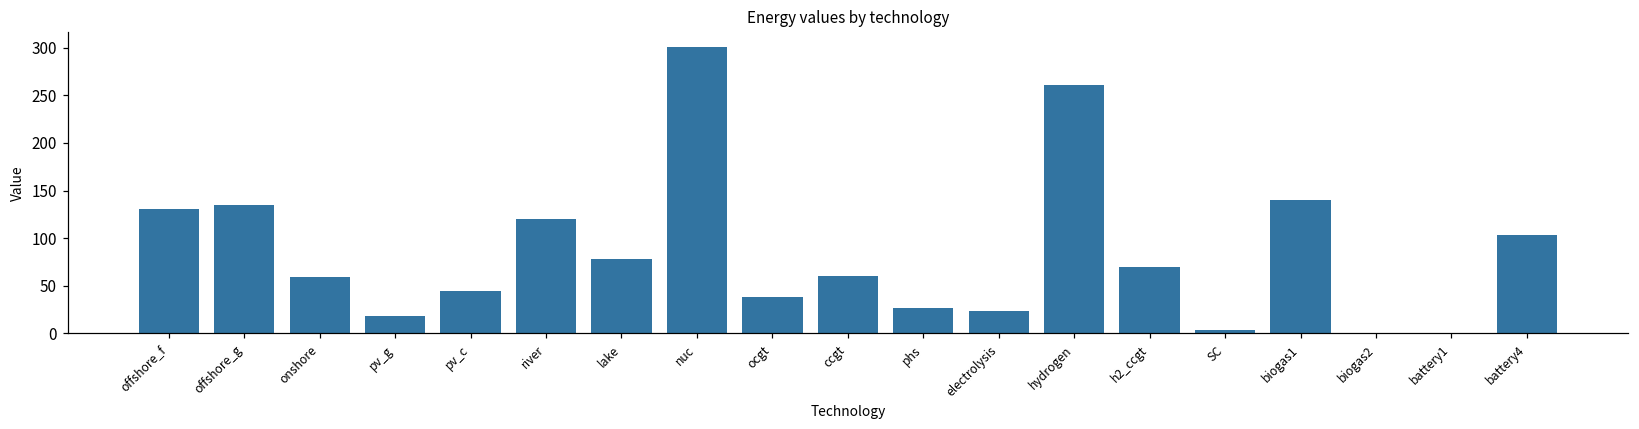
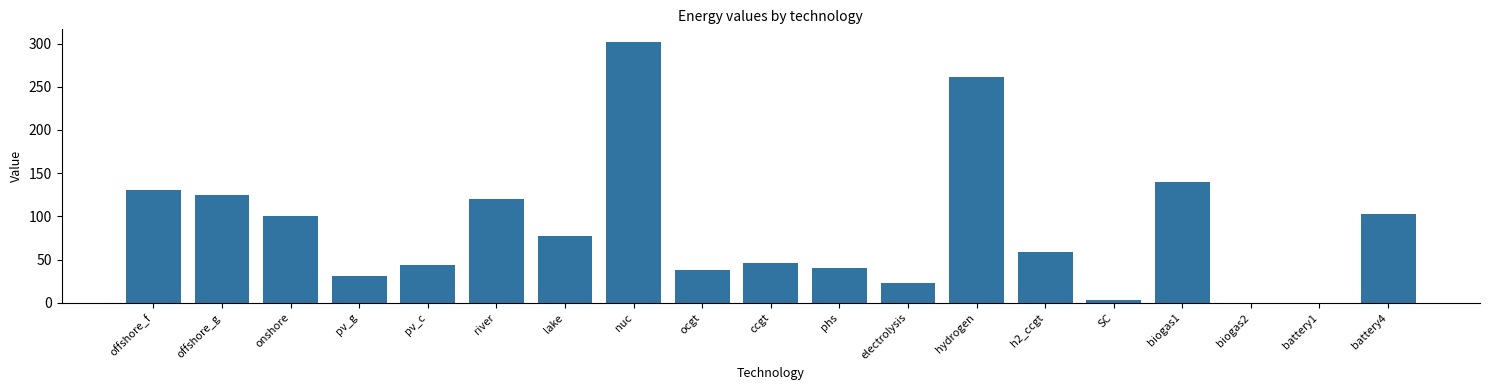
  {
    "offshore_f": 130,
-   "offshore_g": 130,
-   "onshore": 60,
-   "pv_g": 20,
+   "offshore_g": 120,
+   "onshore": 100,
+   "pv_g": 30,
    "pv_c": 40,
    "river": 120,
    "lake": 80,
    "nuc": 300,
    "ocgt": 40,
-   "ccgt": 60,
-   "phs": 30,
+   "ccgt": 50,
+   "phs": 40,
    "electrolysis": 20,
    "hydrogen": 260,
-   "h2_ccgt": 70,
+   "h2_ccgt": 60,
    "SC": 0,
    "biogas1": 140,
    "biogas2": 0,
    "battery1": 0,
    "battery4": 100
  }
